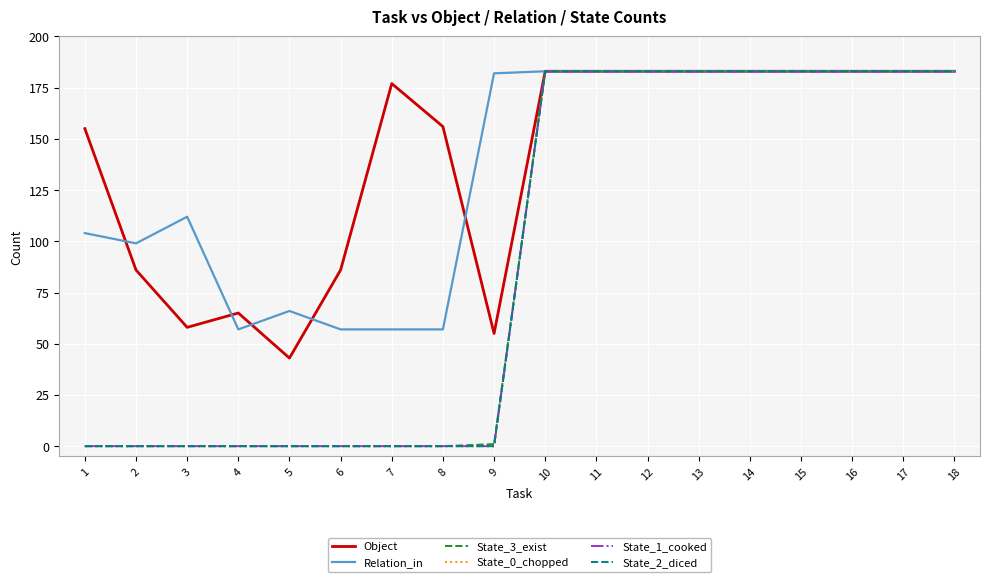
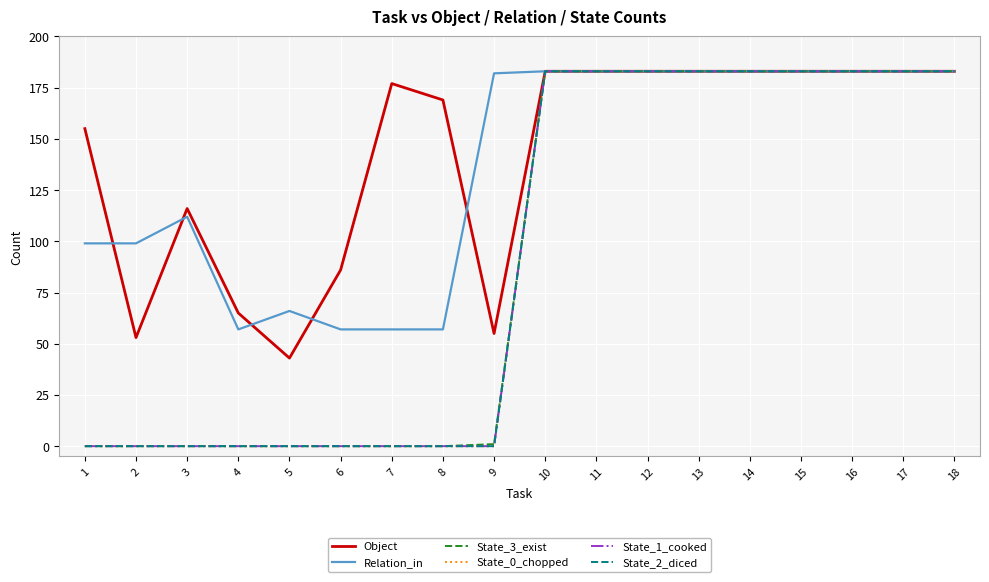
  {
    "Object": {
      "1": 155,
-     "2": 86,
-     "3": 58,
+     "2": 53,
+     "3": 116,
      "4": 65,
      "5": 43,
      "6": 86,
      "7": 177,
-     "8": 156,
+     "8": 169,
      "9": 55
    },
    "Relation_in": {
-     "1": 104,
+     "1": 99,
      "2": 99,
      "3": 112,
      "4": 57,
      "5": 66,
      "6": 57,
      "7": 57,
      "8": 57,
      "9": 182
    }
  }
